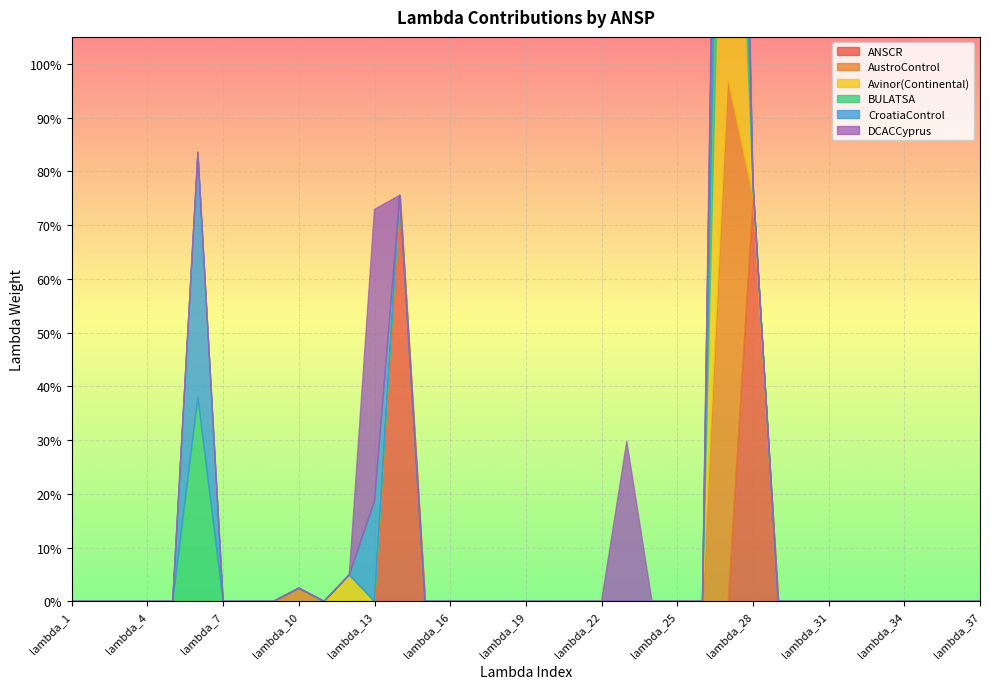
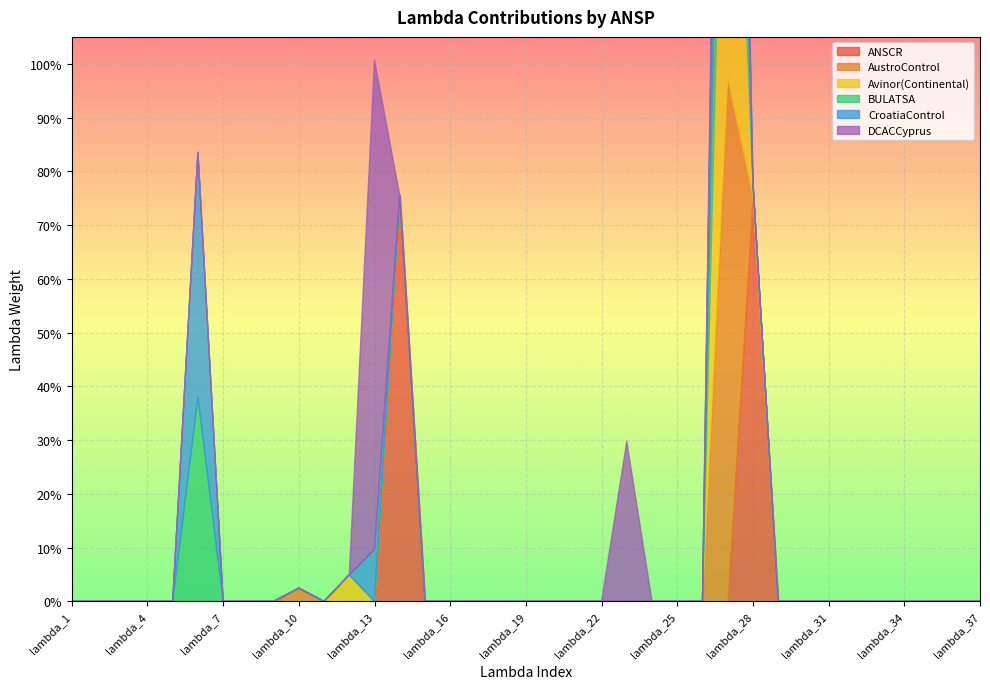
  {
    "CroatiaControl": {
-     "lambda_13": "19%"
+     "lambda_13": "10%"
    },
    "DCACCyprus": {
-     "lambda_13": "54%"
+     "lambda_13": "91%"
    }
  }
